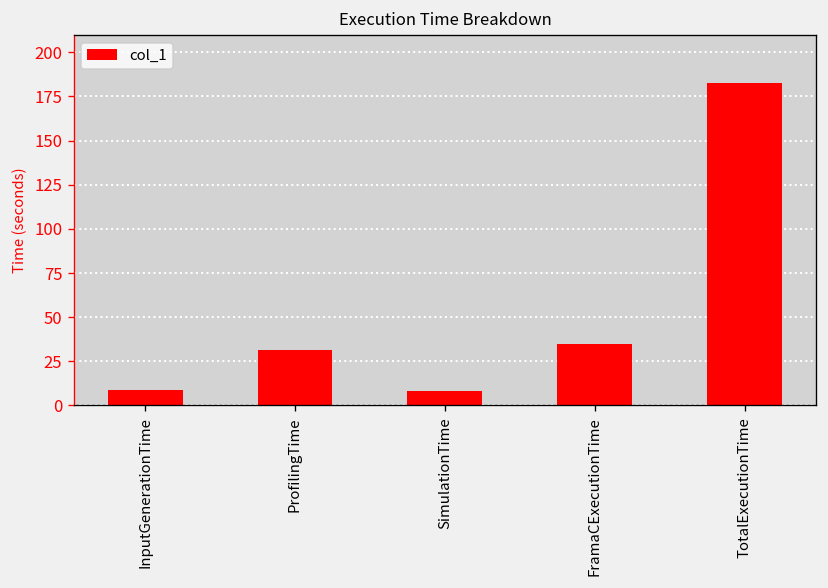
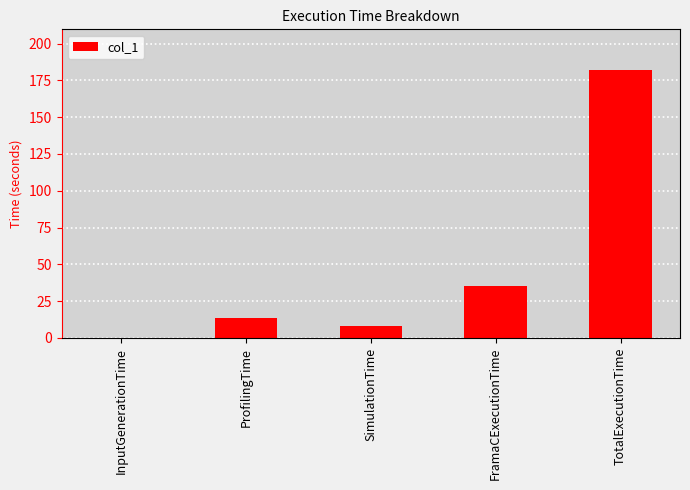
  {
-   "InputGenerationTime": 9,
-   "ProfilingTime": 32,
+   "InputGenerationTime": 0,
+   "ProfilingTime": 13,
    "SimulationTime": 8,
    "FramaCExecutionTime": 35,
    "TotalExecutionTime": 182
  }
